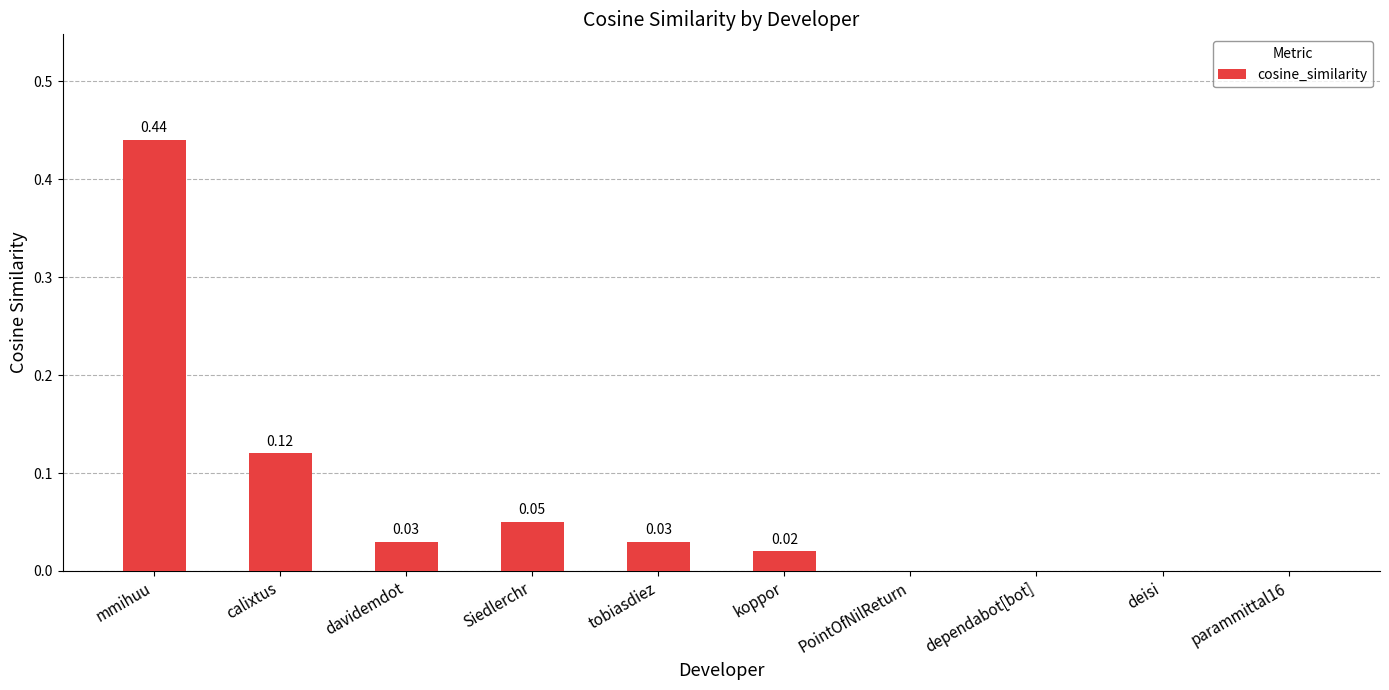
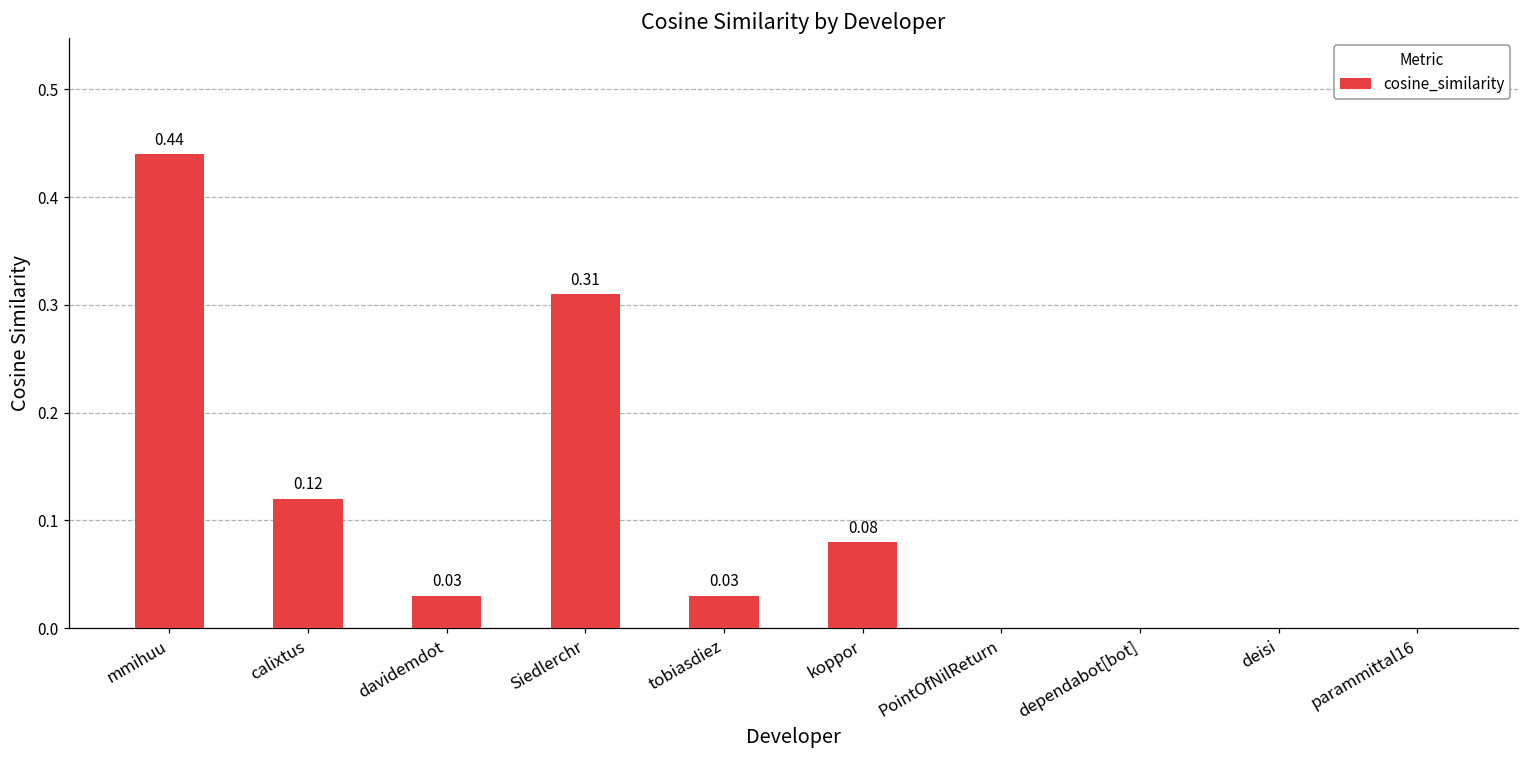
  {
    "mmihuu": 0.44,
    "calixtus": 0.12,
    "davidemdot": 0.03,
-   "Siedlerchr": 0.05,
+   "Siedlerchr": 0.31,
    "tobiasdiez": 0.03,
-   "koppor": 0.02
+   "koppor": 0.08
  }
